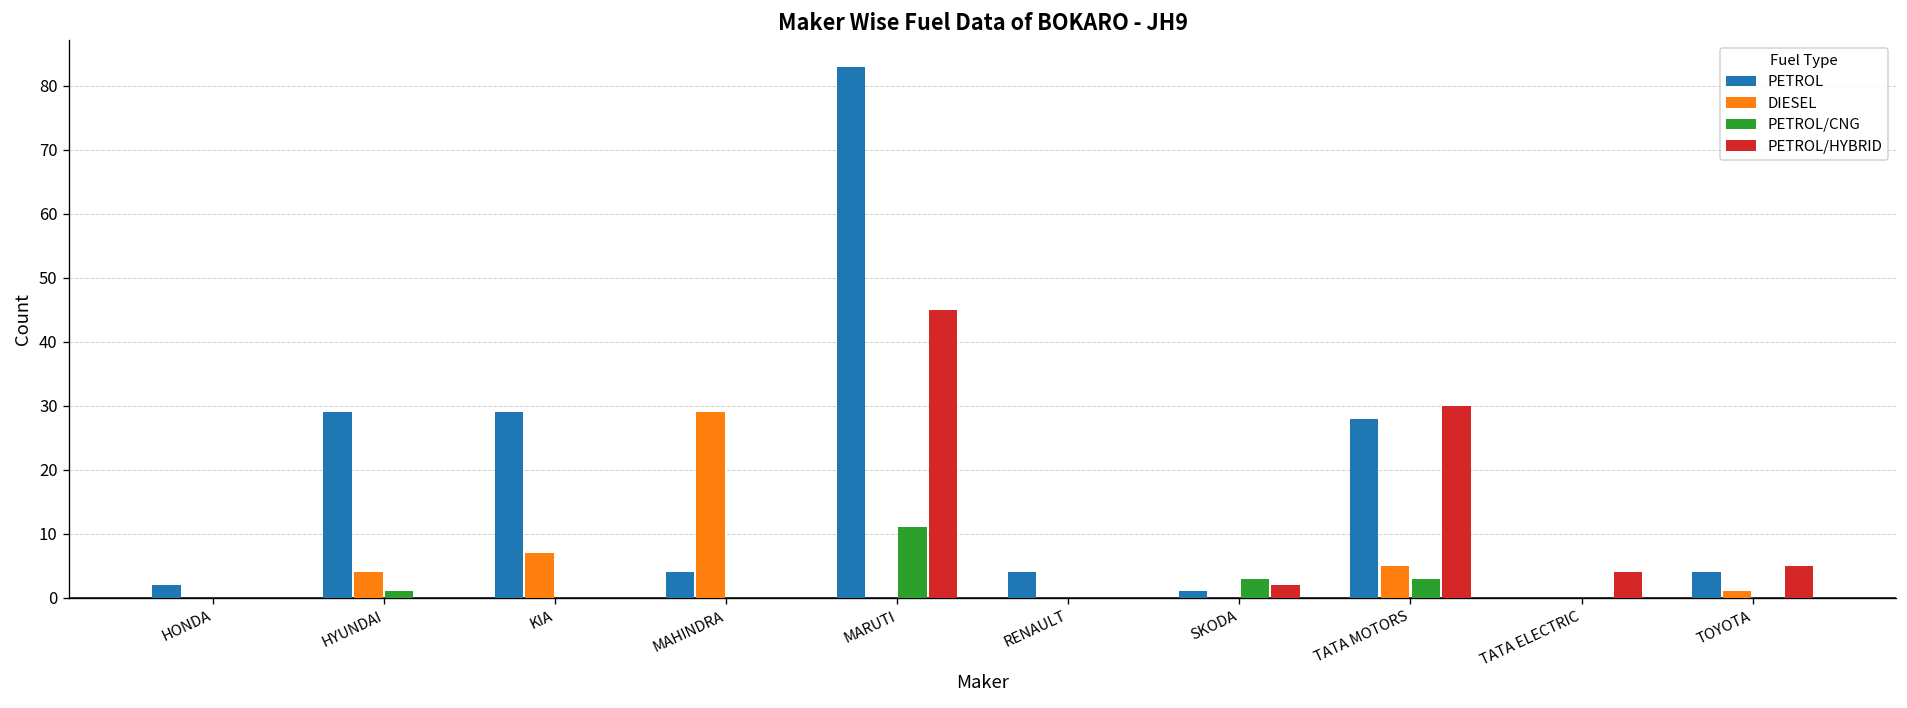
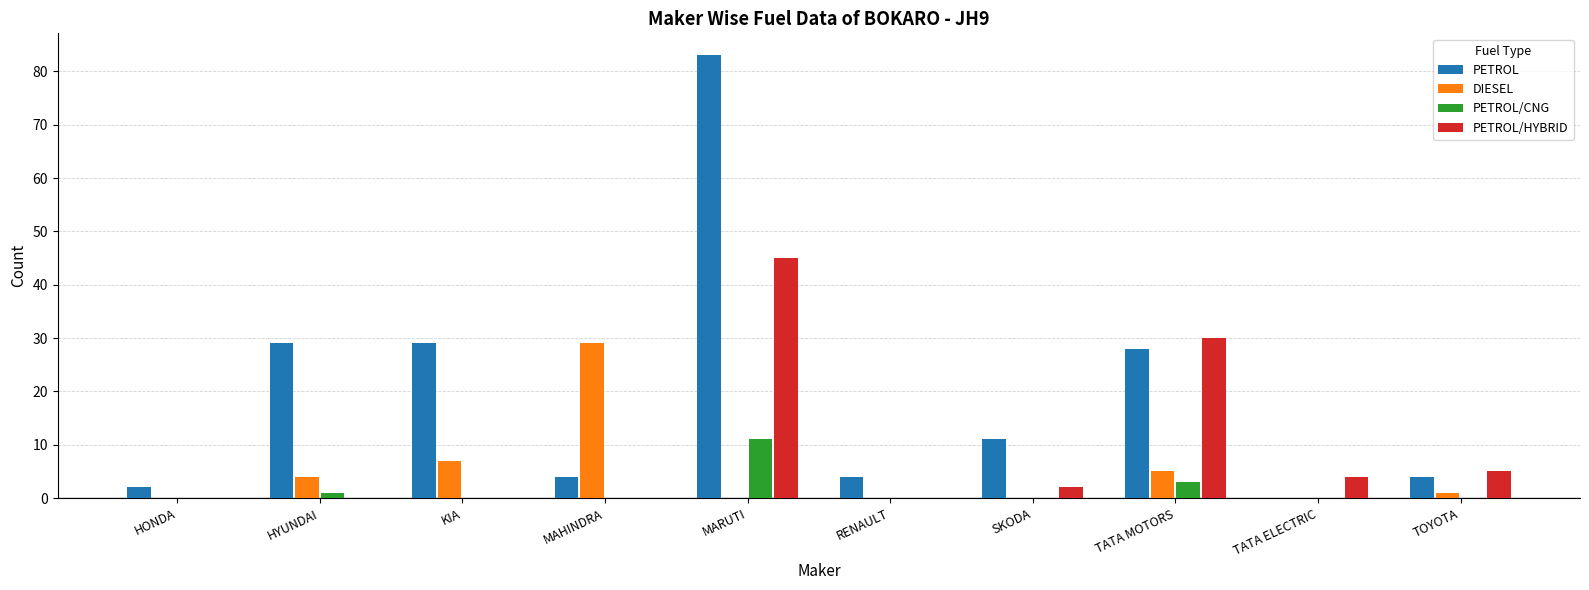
  {
    "PETROL": {
      "HONDA": 2,
      "HYUNDAI": 29,
      "KIA": 29,
      "MAHINDRA": 4,
      "MARUTI": 83,
      "RENAULT": 4,
-     "SKODA": 1,
+     "SKODA": 11,
      "TATA MOTORS": 28,
      "TATA ELECTRIC": 0,
      "TOYOTA": 4
    },
    "DIESEL": {
      "HONDA": 0,
      "HYUNDAI": 4,
      "KIA": 7,
      "MAHINDRA": 29,
      "MARUTI": 0,
      "RENAULT": 0,
      "SKODA": 0,
      "TATA MOTORS": 5,
      "TATA ELECTRIC": 0,
      "TOYOTA": 1
    },
    "PETROL/CNG": {
      "HONDA": 0,
      "HYUNDAI": 1,
      "KIA": 0,
      "MAHINDRA": 0,
      "MARUTI": 11,
      "RENAULT": 0,
-     "SKODA": 3,
+     "SKODA": 0,
      "TATA MOTORS": 3,
      "TATA ELECTRIC": 0,
      "TOYOTA": 0
    },
    "PETROL/HYBRID": {
      "HONDA": 0,
      "HYUNDAI": 0,
      "KIA": 0,
      "MAHINDRA": 0,
      "MARUTI": 45,
      "RENAULT": 0,
      "SKODA": 2,
      "TATA MOTORS": 30,
      "TATA ELECTRIC": 4,
      "TOYOTA": 5
    }
  }
